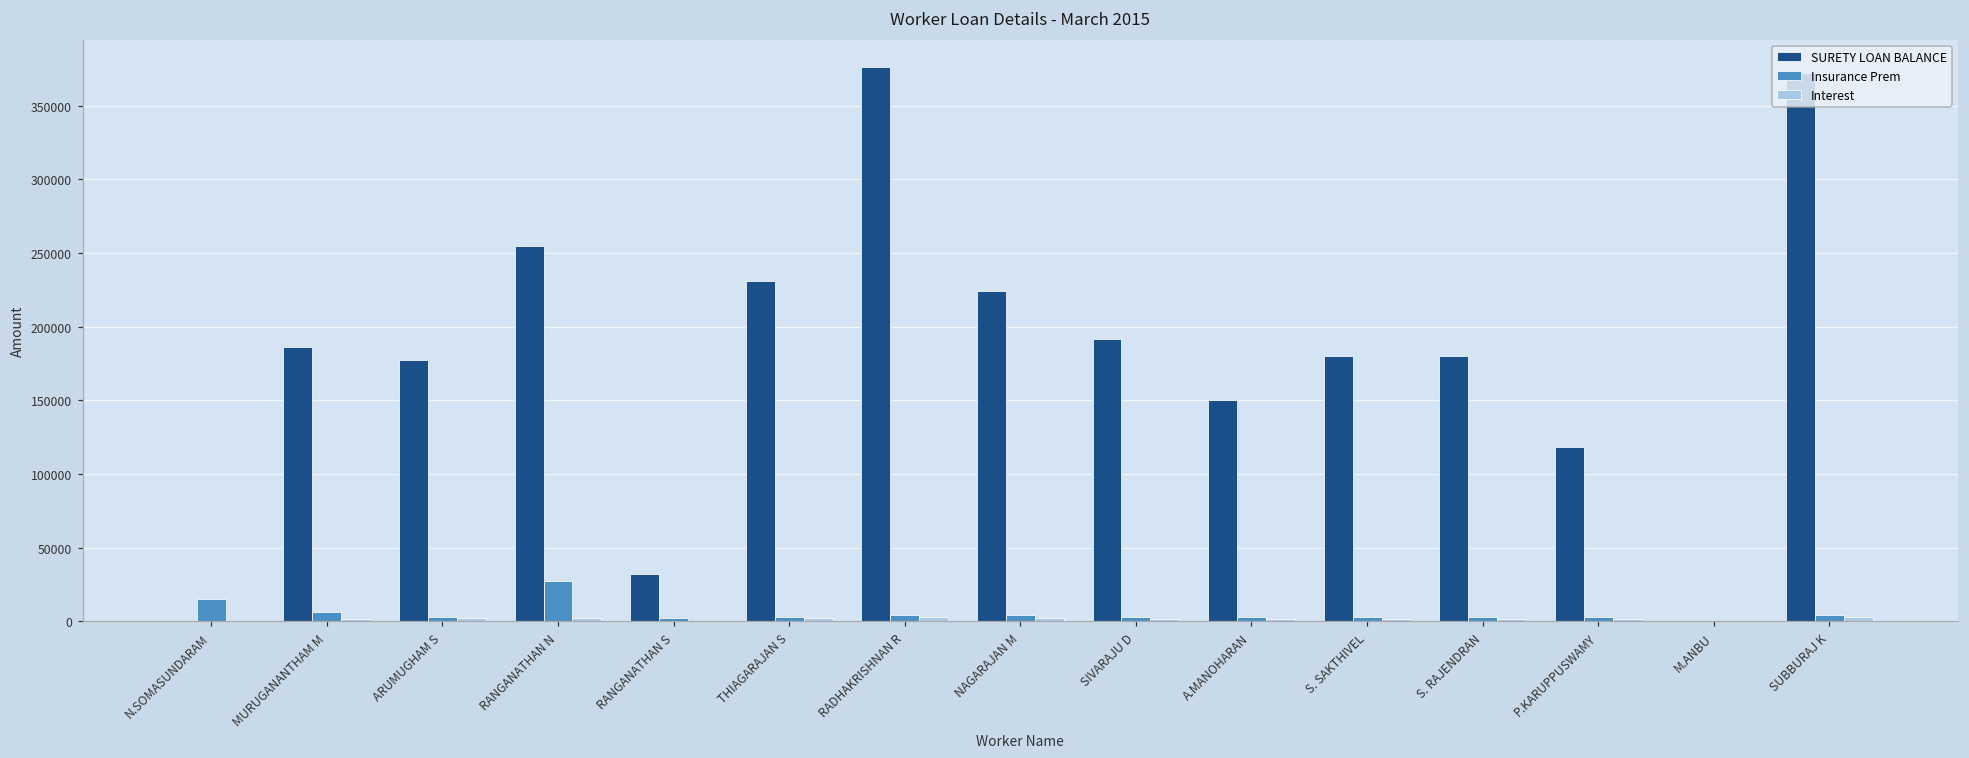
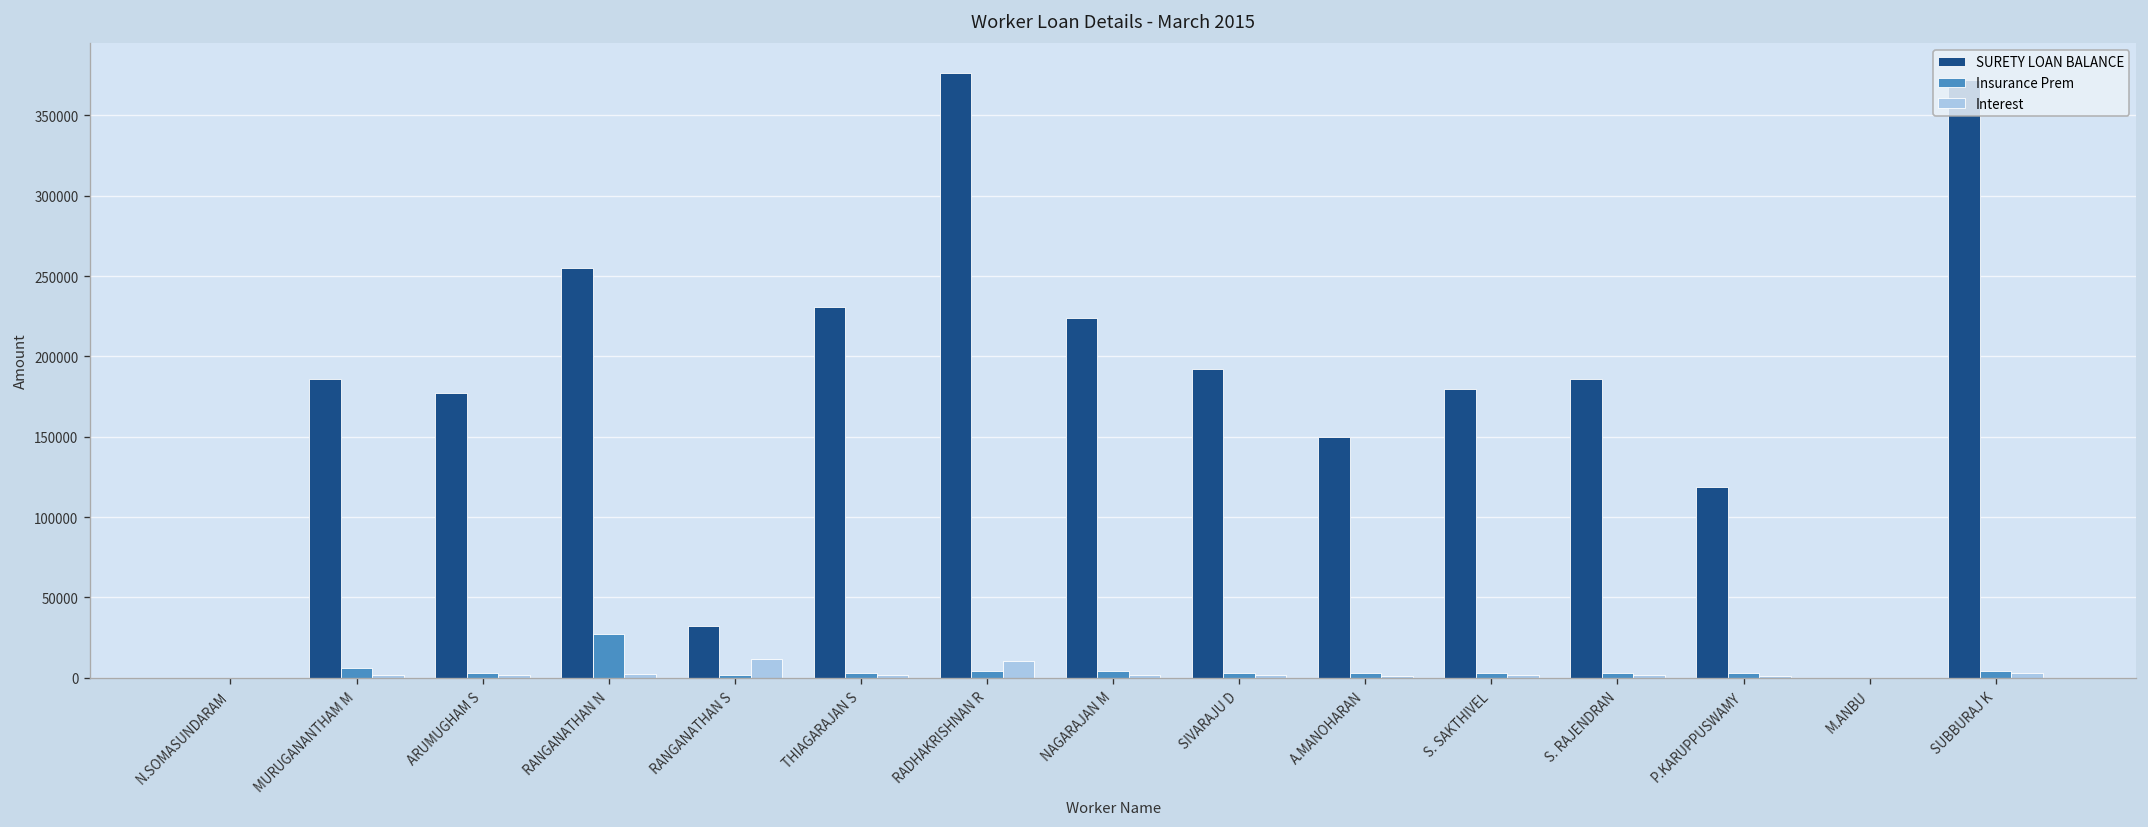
  {
    "SURETY LOAN BALANCE": {
      "N.SOMASUNDARAM": 0,
      "MURUGANANTHAM M": 186000,
      "ARUMUGHAM S": 177000,
      "RANGANATHAN N": 255000,
      "RANGANATHAN S": 32000,
      "THIAGARAJAN S": 231000,
      "RADHAKRISHNAN R": 376000,
      "NAGARAJAN M": 224000,
      "SIVARAJU D": 192000,
      "A.MANOHARAN": 150000,
      "S. SAKTHIVEL": 180000,
-     "S. RAJENDRAN": 180000,
+     "S. RAJENDRAN": 186000,
      "P.KARUPPUSWAMY": 118000,
      "M.ANBU": 0
    },
    "Insurance Prem": {
-     "N.SOMASUNDARAM": 15000,
+     "N.SOMASUNDARAM": 0,
      "MURUGANANTHAM M": 6000,
      "ARUMUGHAM S": 3000,
      "RANGANATHAN N": 27000,
      "RANGANATHAN S": 2000,
      "THIAGARAJAN S": 3000,
      "RADHAKRISHNAN R": 4000,
      "NAGARAJAN M": 4000,
      "SIVARAJU D": 3000,
      "A.MANOHARAN": 3000,
      "S. SAKTHIVEL": 3000,
      "S. RAJENDRAN": 3000,
      "P.KARUPPUSWAMY": 3000,
      "M.ANBU": 0,
      "SUBBURAJ K": 4000
    },
    "Interest": {
      "N.SOMASUNDARAM": 0,
      "ARUMUGHAM S": 2000,
      "RANGANATHAN N": 2000,
-     "RANGANATHAN S": 0,
+     "RANGANATHAN S": 12000,
      "THIAGARAJAN S": 2000,
-     "RADHAKRISHNAN R": 3000,
+     "RADHAKRISHNAN R": 10000,
      "NAGARAJAN M": 2000,
      "M.ANBU": 0,
      "SUBBURAJ K": 3000
    }
  }
